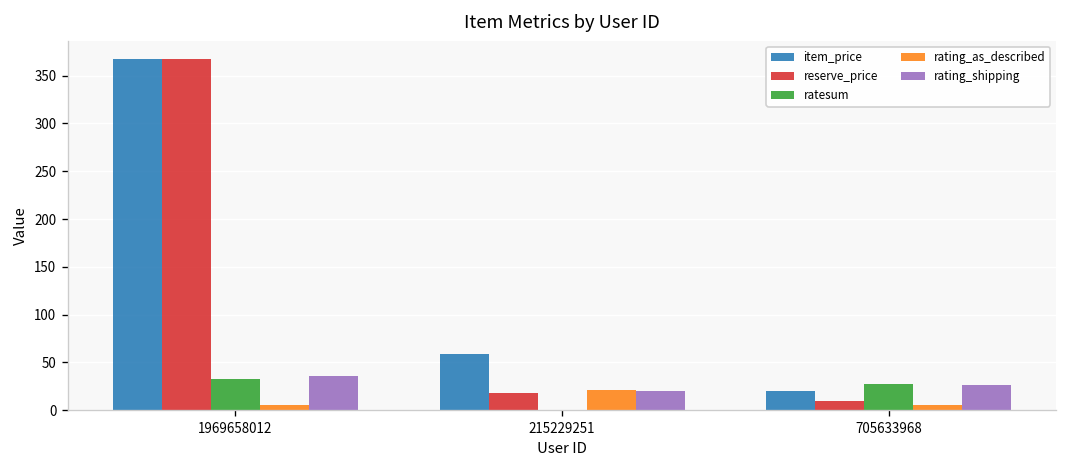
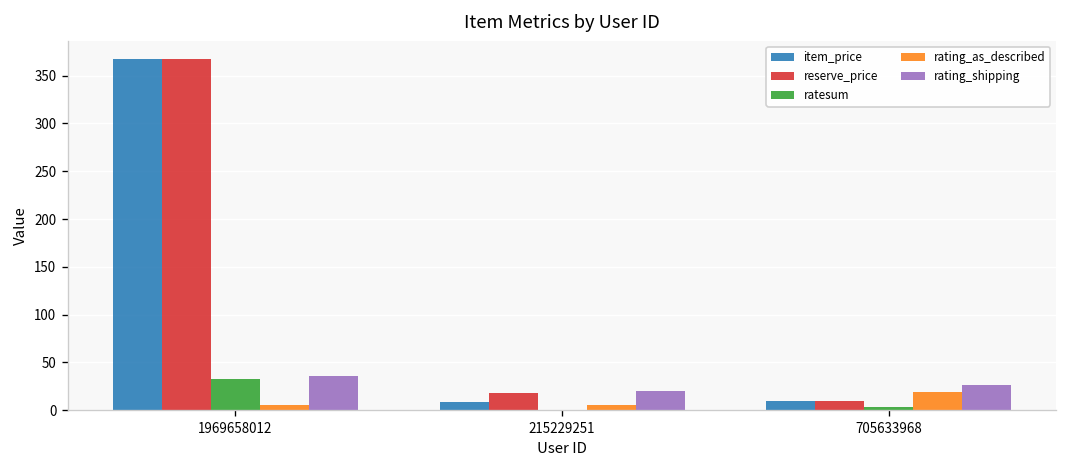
  {
    "item_price": {
      "1969658012": 370,
-     "215229251": 60,
-     "705633968": 20
+     "215229251": 10,
+     "705633968": 10
    },
    "reserve_price": {
      "1969658012": 370,
      "215229251": 20,
      "705633968": 10
    },
    "ratesum": {
      "1969658012": 30,
      "215229251": 0,
-     "705633968": 30
+     "705633968": 0
    },
    "rating_as_described": {
      "1969658012": 0,
-     "215229251": 20,
-     "705633968": 0
+     "215229251": 10,
+     "705633968": 20
    },
    "rating_shipping": {
      "1969658012": 40,
      "215229251": 20,
      "705633968": 30
    }
  }
